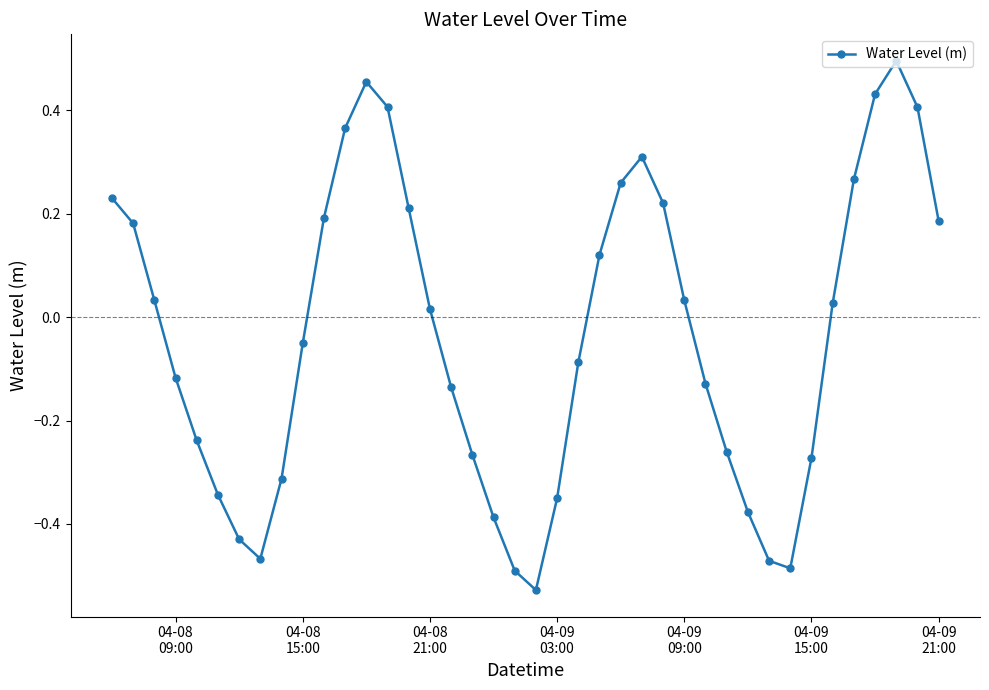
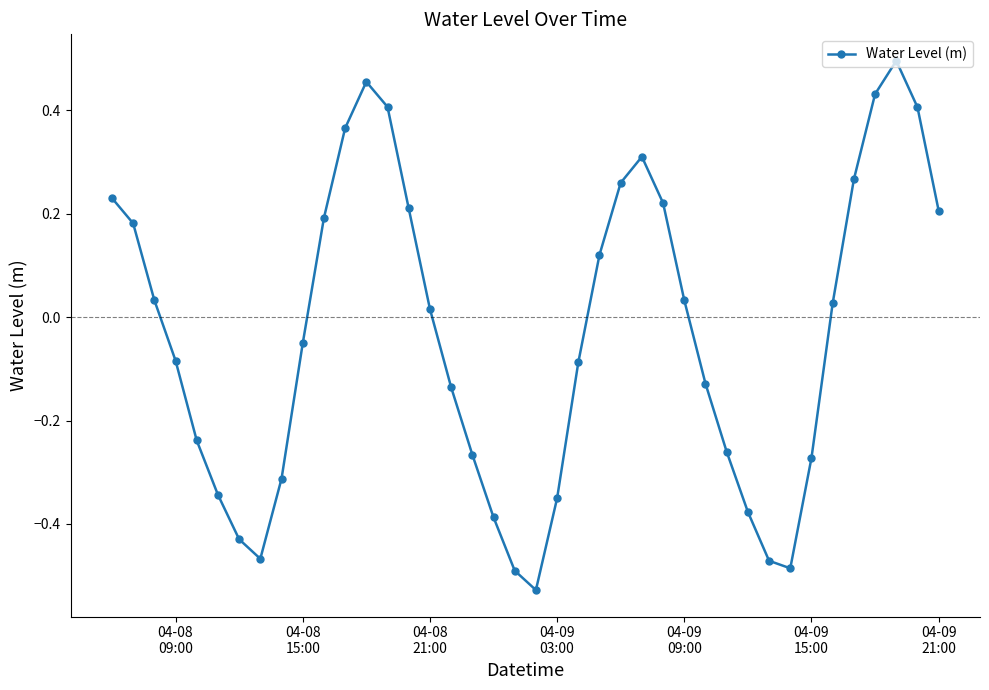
  {
-   "04-08 09:00": -0.12,
+   "04-08 09:00": -0.08,
    "04-08 15:00": -0.05,
    "04-08 21:00": 0.02,
    "04-09 03:00": -0.35,
    "04-09 09:00": 0.03,
    "04-09 15:00": -0.27,
-   "04-09 21:00": 0.19
+   "04-09 21:00": 0.21
  }
